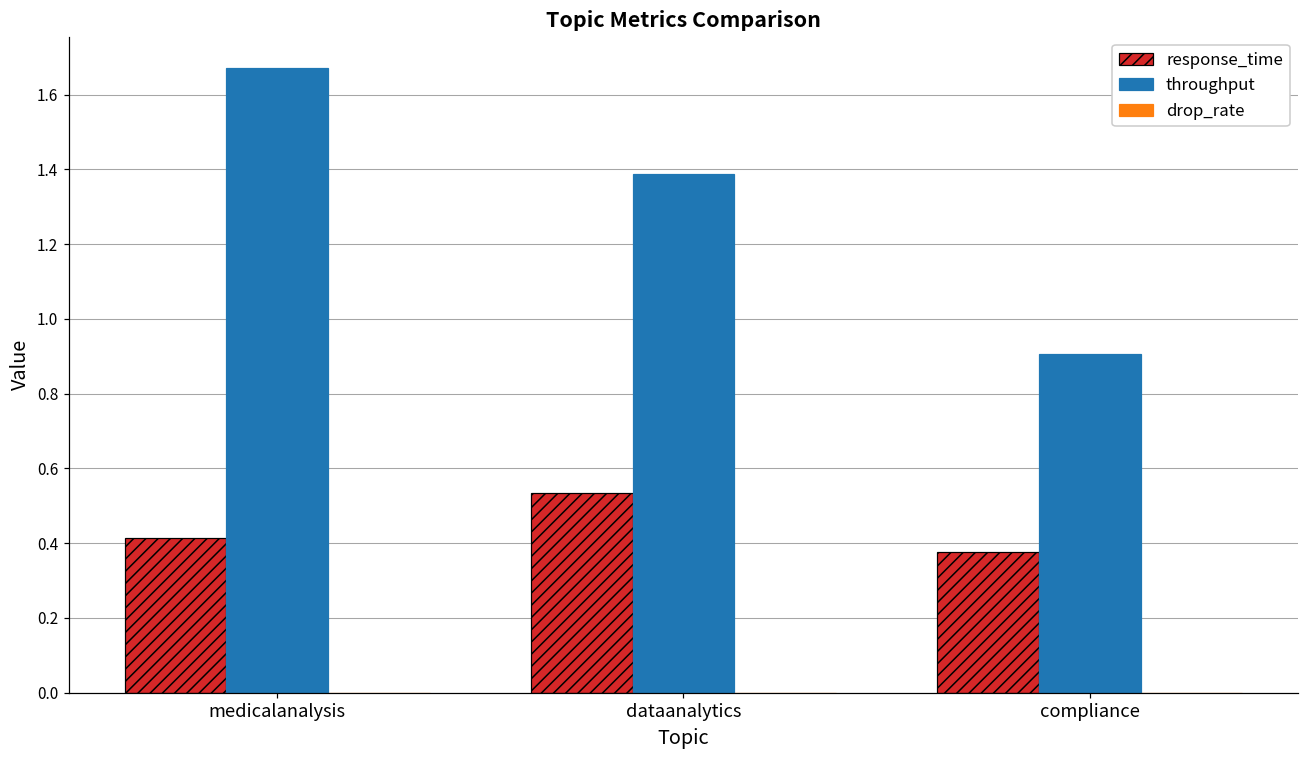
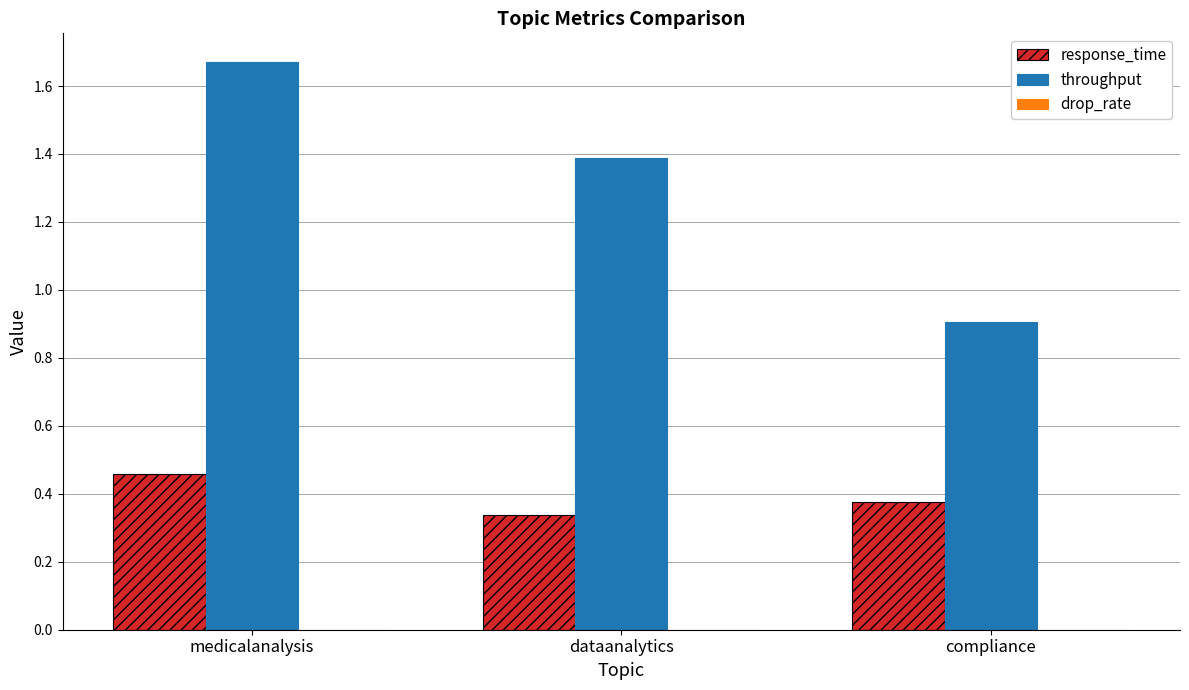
  {
    "response_time": {
-     "medicalanalysis": 0.41,
-     "dataanalytics": 0.54,
+     "medicalanalysis": 0.46,
+     "dataanalytics": 0.34,
      "compliance": 0.38
    },
    "throughput": {
      "medicalanalysis": 1.67,
      "dataanalytics": 1.39,
      "compliance": 0.91
    },
    "drop_rate": {
      "medicalanalysis": 0.00,
      "dataanalytics": 0.00,
      "compliance": 0.00
    }
  }
